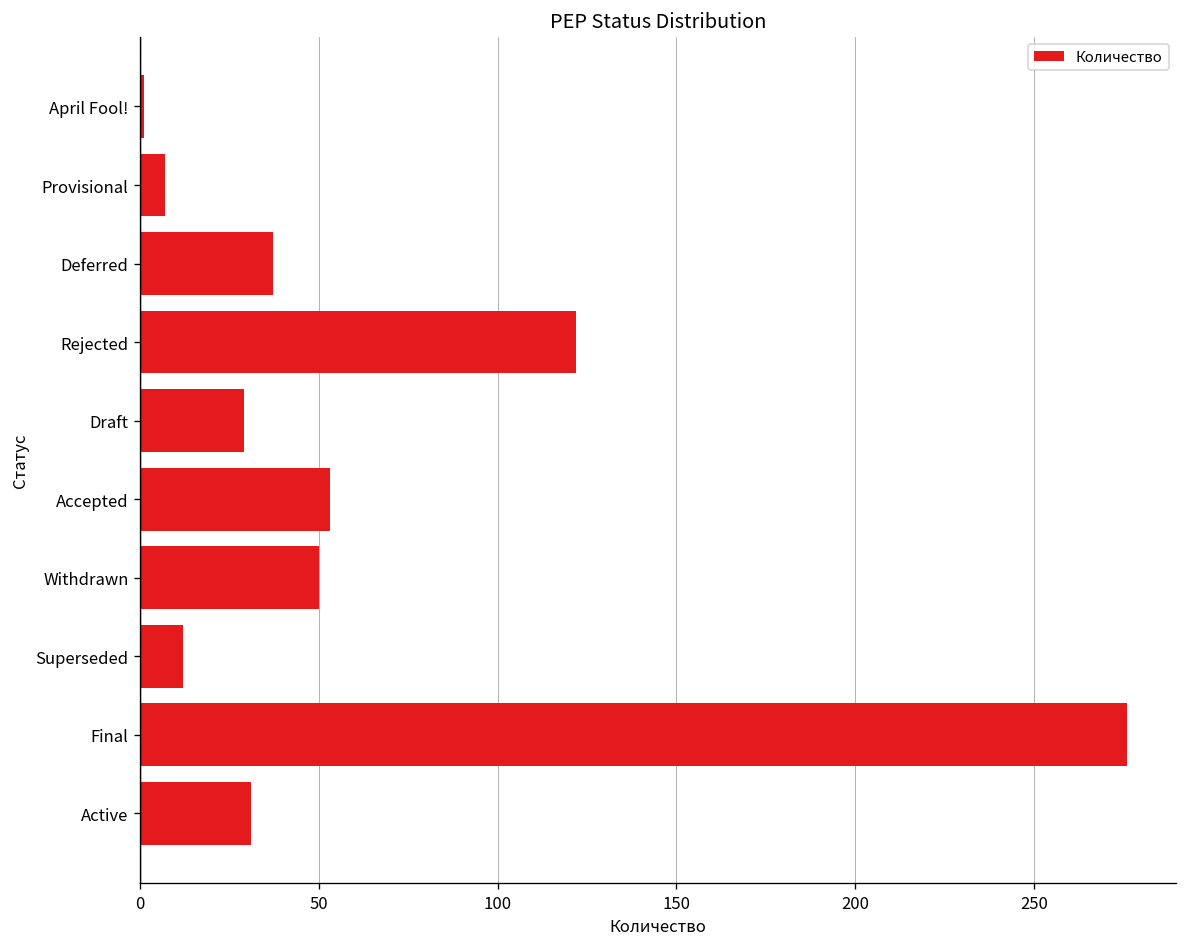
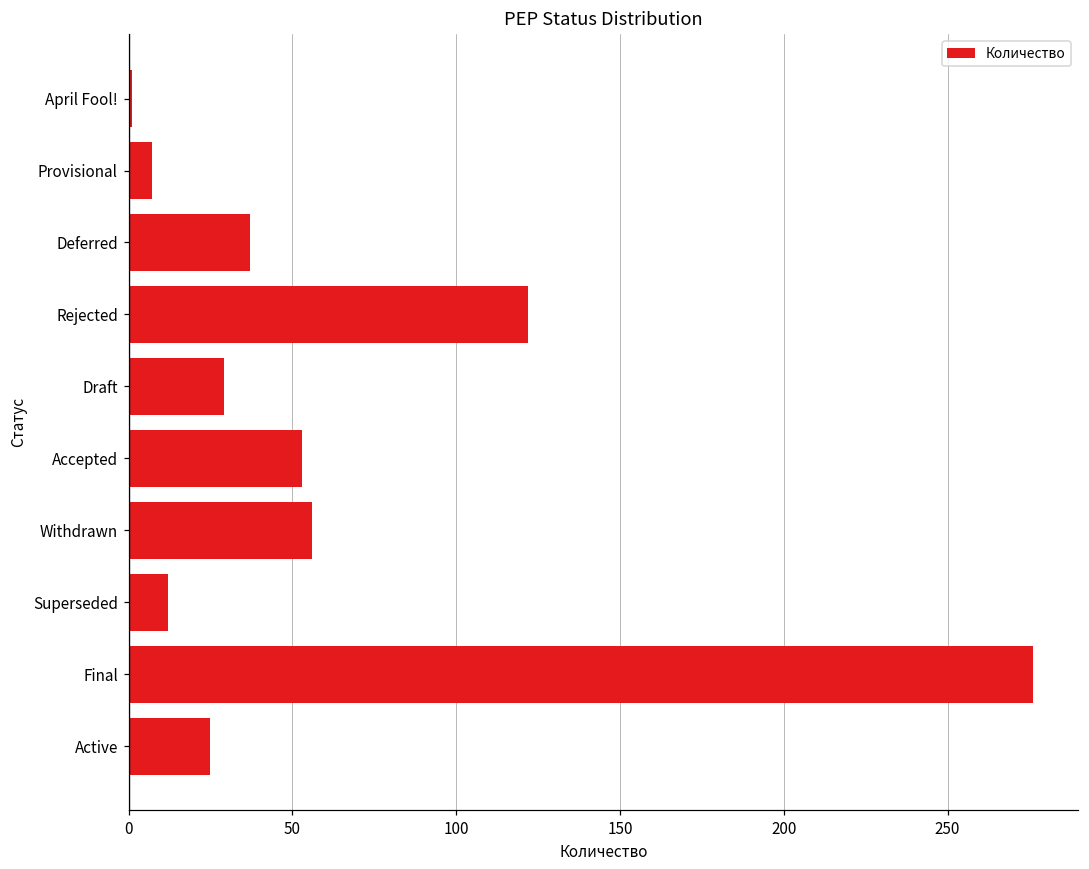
  {
    "April Fool!": 1,
    "Provisional": 7,
    "Deferred": 37,
    "Rejected": 122,
    "Draft": 29,
    "Accepted": 53,
-   "Withdrawn": 50,
+   "Withdrawn": 56,
    "Superseded": 12,
    "Final": 276,
-   "Active": 31
+   "Active": 25
  }
